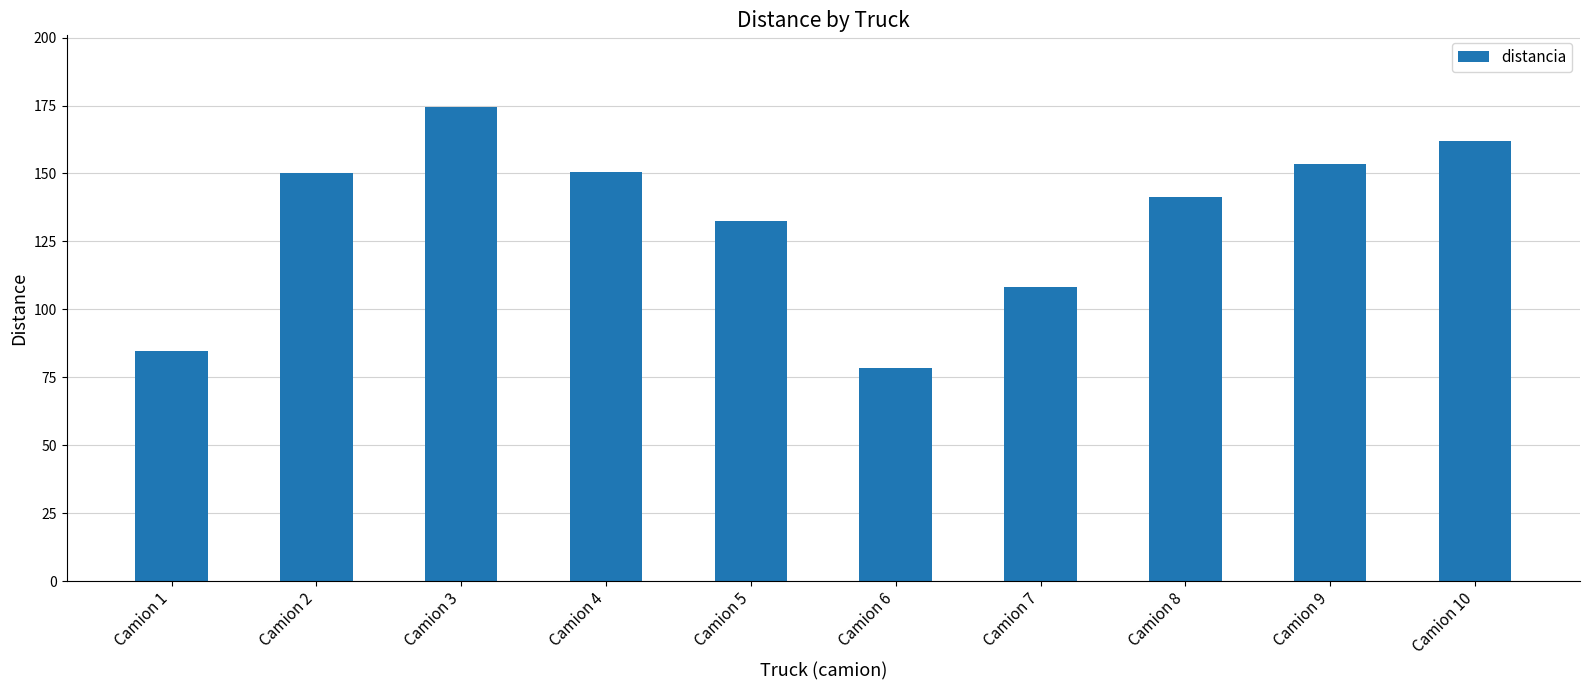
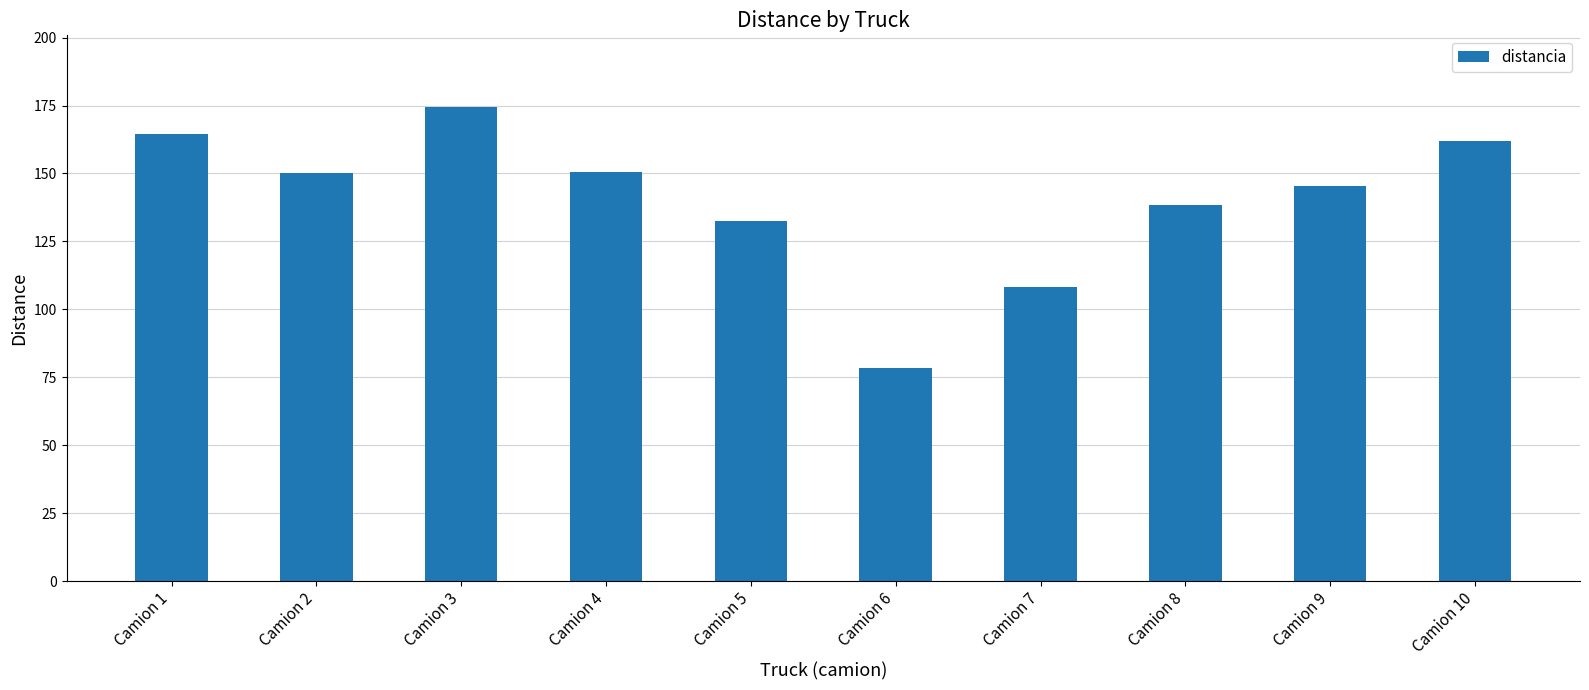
  {
-   "Camion 1": 84,
+   "Camion 1": 164,
    "Camion 2": 150,
    "Camion 3": 175,
    "Camion 4": 150,
    "Camion 5": 133,
    "Camion 6": 79,
    "Camion 7": 108,
-   "Camion 8": 141,
-   "Camion 9": 154,
+   "Camion 8": 138,
+   "Camion 9": 146,
    "Camion 10": 162
  }
